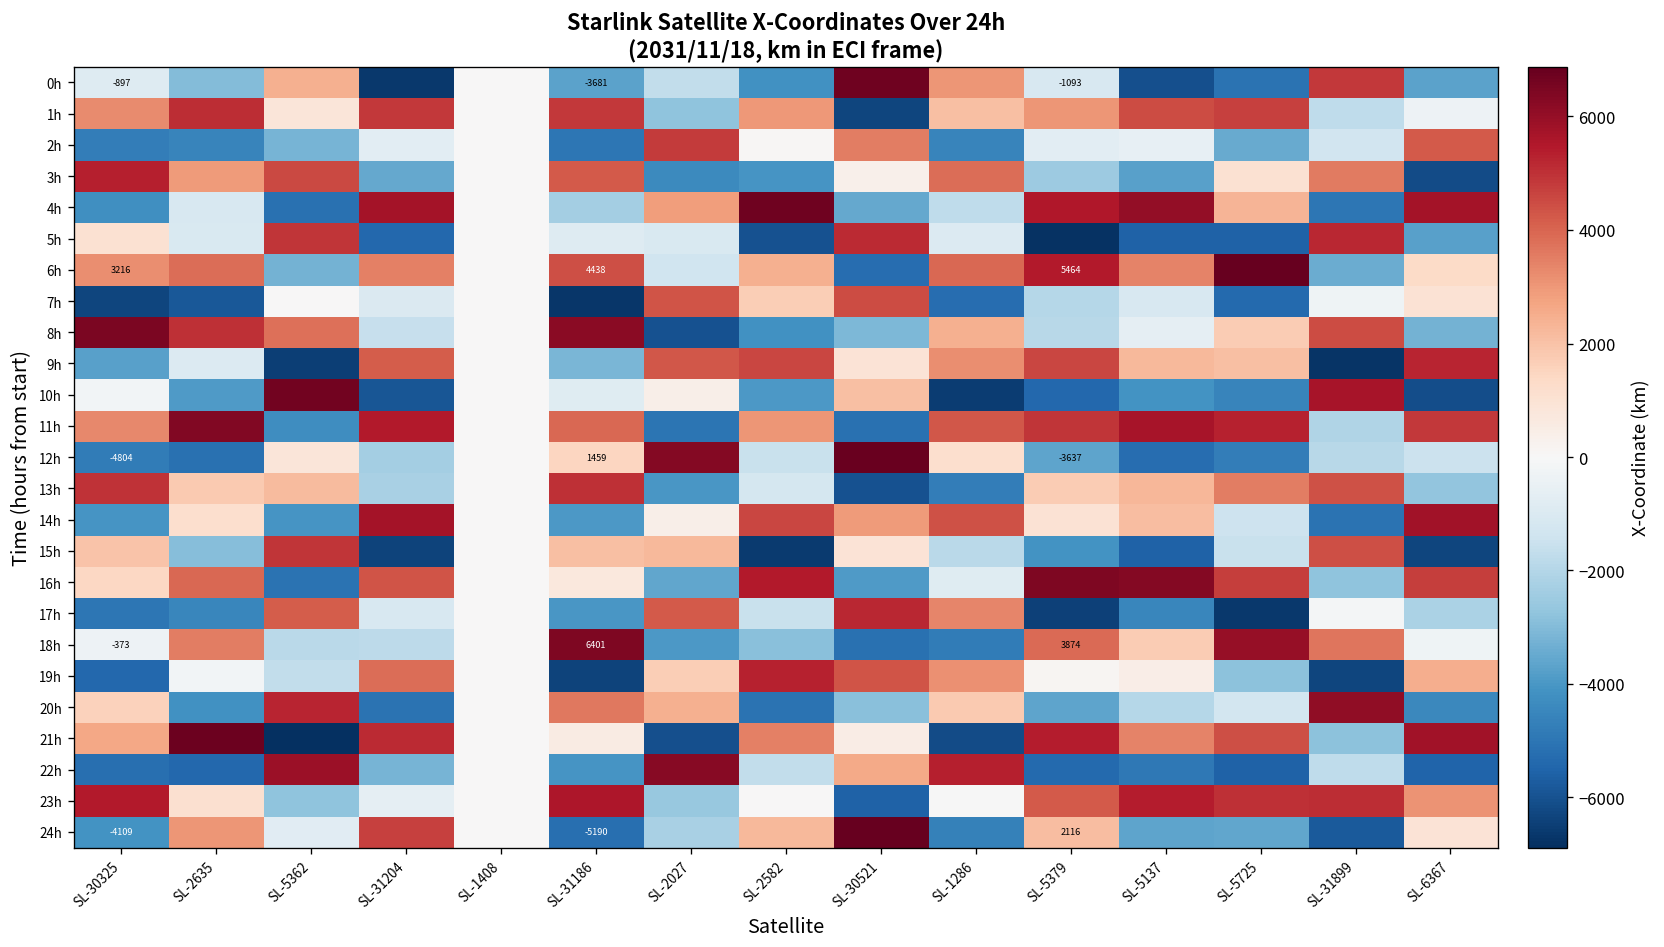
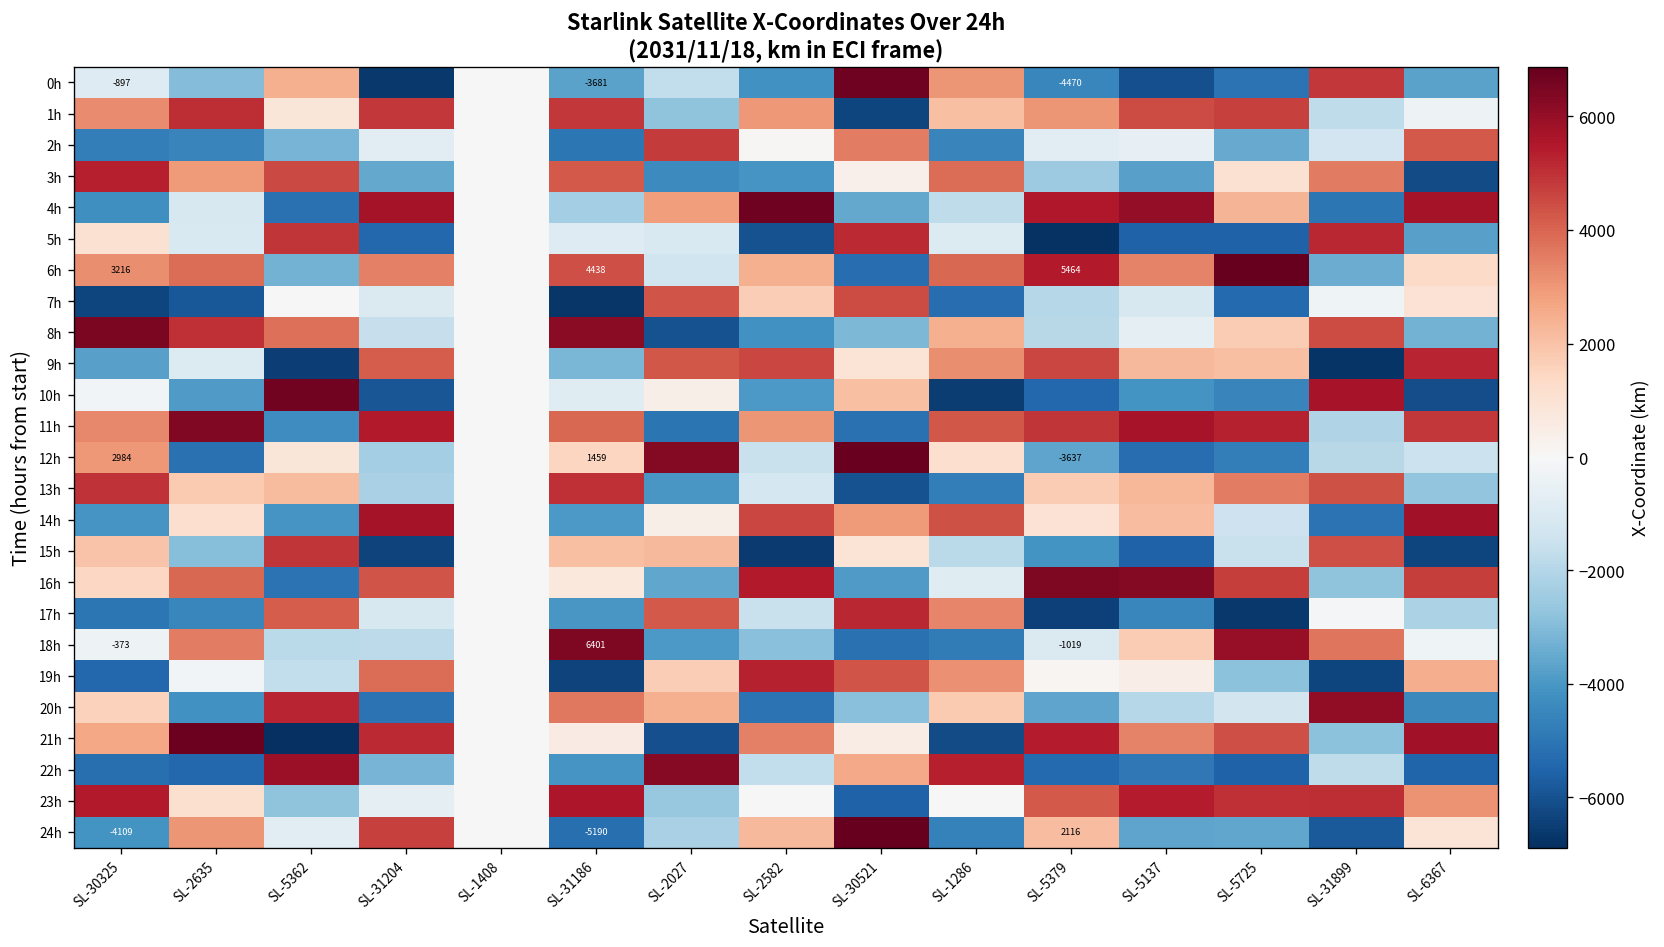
  {
    "0h": {
      "SL-30325": -897,
      "SL-31186": -3681,
-     "SL-5379": -1093
+     "SL-5379": -4470
    },
    "6h": {
      "SL-30325": 3216,
      "SL-31186": 4438,
      "SL-5379": 5464
    },
    "12h": {
-     "SL-30325": -4804,
+     "SL-30325": 2984,
      "SL-31186": 1459,
      "SL-5379": -3637
    },
    "18h": {
      "SL-30325": -373,
      "SL-31186": 6401,
-     "SL-5379": 3874
+     "SL-5379": -1019
    },
    "24h": {
      "SL-30325": -4109,
      "SL-31186": -5190,
      "SL-5379": 2116
    }
  }
